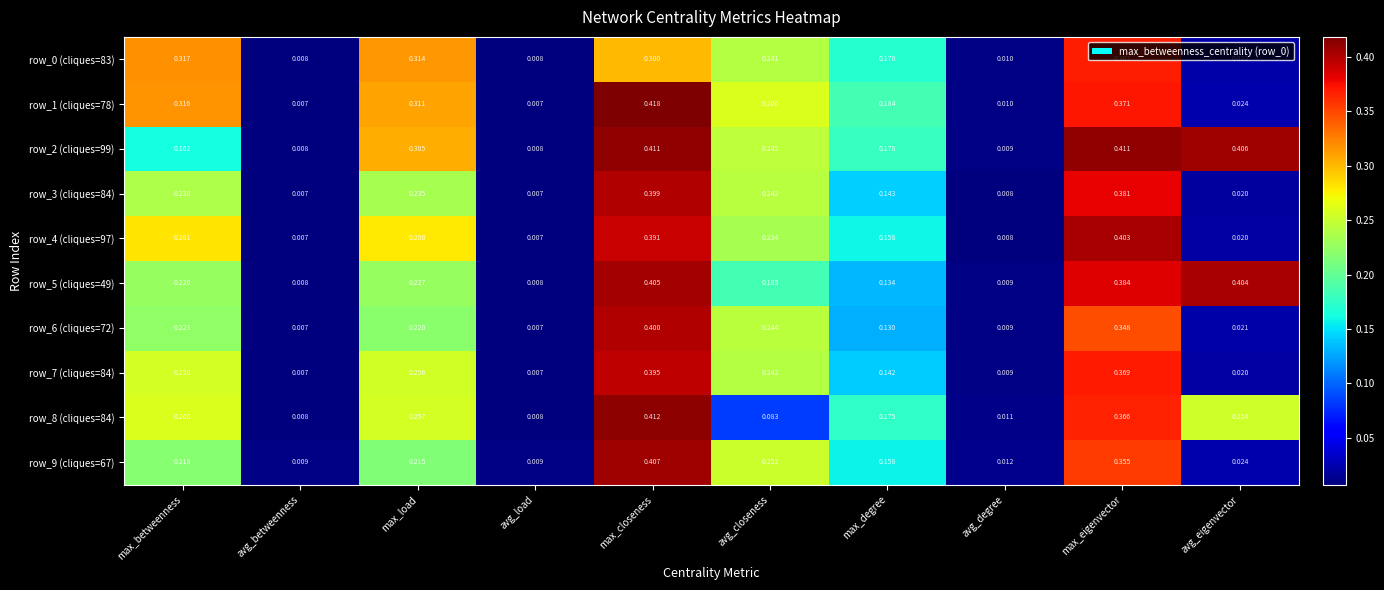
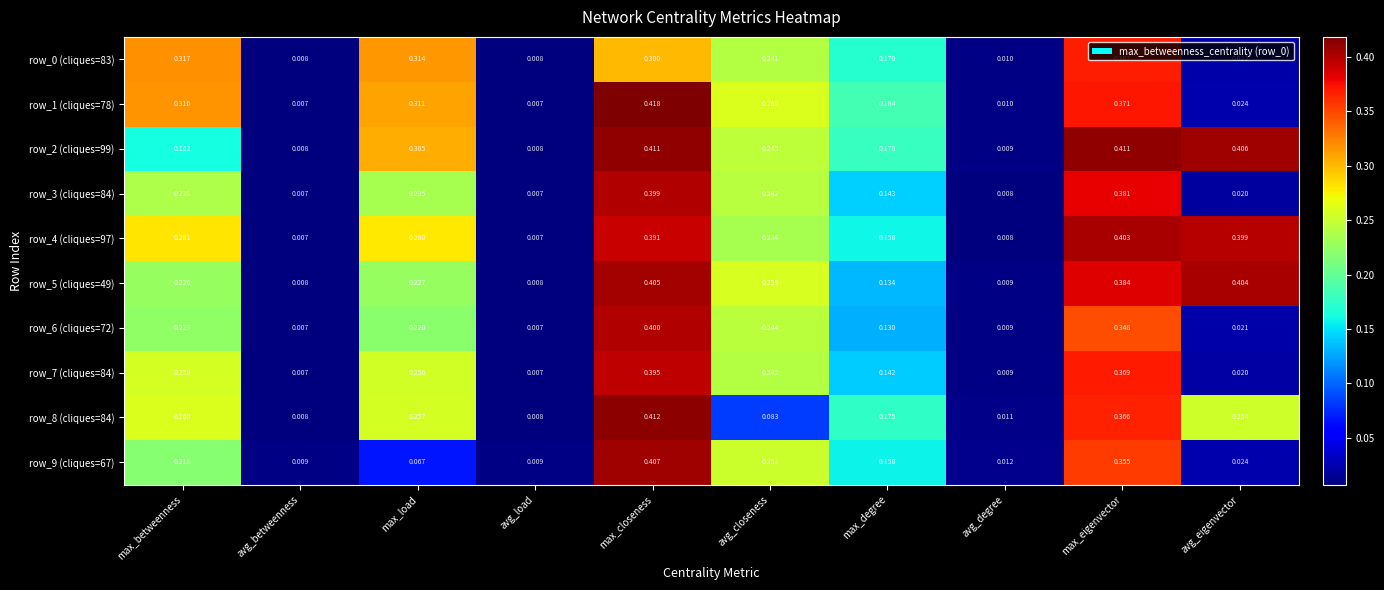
  {
    "row_0 (cliques=83)": {
      "max_betweenness": 0.317,
      "avg_betweenness": 0.008,
      "max_load": 0.314,
      "avg_load": 0.008,
      "max_closeness": 0.300,
      "avg_closeness": 0.241,
      "max_degree": 0.170,
      "avg_degree": 0.010
    },
    "row_1 (cliques=78)": {
      "max_betweenness": 0.316,
      "avg_betweenness": 0.007,
      "max_load": 0.311,
      "avg_load": 0.007,
      "max_closeness": 0.418,
      "avg_closeness": 0.260,
      "max_degree": 0.184,
      "avg_degree": 0.010,
      "max_eigenvector": 0.371,
      "avg_eigenvector": 0.024
    },
    "row_2 (cliques=99)": {
      "max_betweenness": 0.162,
      "avg_betweenness": 0.008,
      "max_load": 0.305,
      "avg_load": 0.008,
      "max_closeness": 0.411,
      "avg_closeness": 0.245,
      "max_degree": 0.178,
      "avg_degree": 0.009,
      "max_eigenvector": 0.411,
      "avg_eigenvector": 0.406
    },
    "row_3 (cliques=84)": {
      "max_betweenness": 0.238,
      "avg_betweenness": 0.007,
      "max_load": 0.235,
      "avg_load": 0.007,
      "max_closeness": 0.399,
      "avg_closeness": 0.242,
      "max_degree": 0.143,
      "avg_degree": 0.008,
      "max_eigenvector": 0.381,
      "avg_eigenvector": 0.020
    },
    "row_4 (cliques=97)": {
      "max_betweenness": 0.281,
      "avg_betweenness": 0.007,
      "max_load": 0.280,
      "avg_load": 0.007,
      "max_closeness": 0.391,
      "avg_closeness": 0.234,
      "max_degree": 0.158,
      "avg_degree": 0.008,
      "max_eigenvector": 0.403,
-     "avg_eigenvector": 0.020
+     "avg_eigenvector": 0.399
    },
    "row_5 (cliques=49)": {
      "max_betweenness": 0.226,
      "avg_betweenness": 0.008,
      "max_load": 0.227,
      "avg_load": 0.008,
      "max_closeness": 0.405,
-     "avg_closeness": 0.185,
+     "avg_closeness": 0.259,
      "max_degree": 0.134,
      "avg_degree": 0.009,
      "max_eigenvector": 0.384,
      "avg_eigenvector": 0.404
    },
    "row_6 (cliques=72)": {
      "max_betweenness": 0.223,
      "avg_betweenness": 0.007,
      "max_load": 0.220,
      "avg_load": 0.007,
      "max_closeness": 0.400,
      "avg_closeness": 0.244,
      "max_degree": 0.130,
      "avg_degree": 0.009,
      "max_eigenvector": 0.348,
      "avg_eigenvector": 0.021
    },
    "row_7 (cliques=84)": {
      "max_betweenness": 0.258,
      "avg_betweenness": 0.007,
      "max_load": 0.256,
      "avg_load": 0.007,
      "max_closeness": 0.395,
      "avg_closeness": 0.242,
      "max_degree": 0.142,
      "avg_degree": 0.009,
      "max_eigenvector": 0.369,
      "avg_eigenvector": 0.020
    },
    "row_8 (cliques=84)": {
      "max_betweenness": 0.260,
      "avg_betweenness": 0.008,
      "max_load": 0.257,
      "avg_load": 0.008,
      "max_closeness": 0.412,
      "avg_closeness": 0.083,
      "max_degree": 0.175,
      "avg_degree": 0.011,
      "max_eigenvector": 0.366,
      "avg_eigenvector": 0.254
    },
    "row_9 (cliques=67)": {
      "max_betweenness": 0.218,
      "avg_betweenness": 0.009,
-     "max_load": 0.215,
+     "max_load": 0.067,
      "avg_load": 0.009,
      "max_closeness": 0.407,
      "avg_closeness": 0.252,
      "max_degree": 0.158,
      "avg_degree": 0.012,
      "max_eigenvector": 0.355,
      "avg_eigenvector": 0.024
    }
  }
